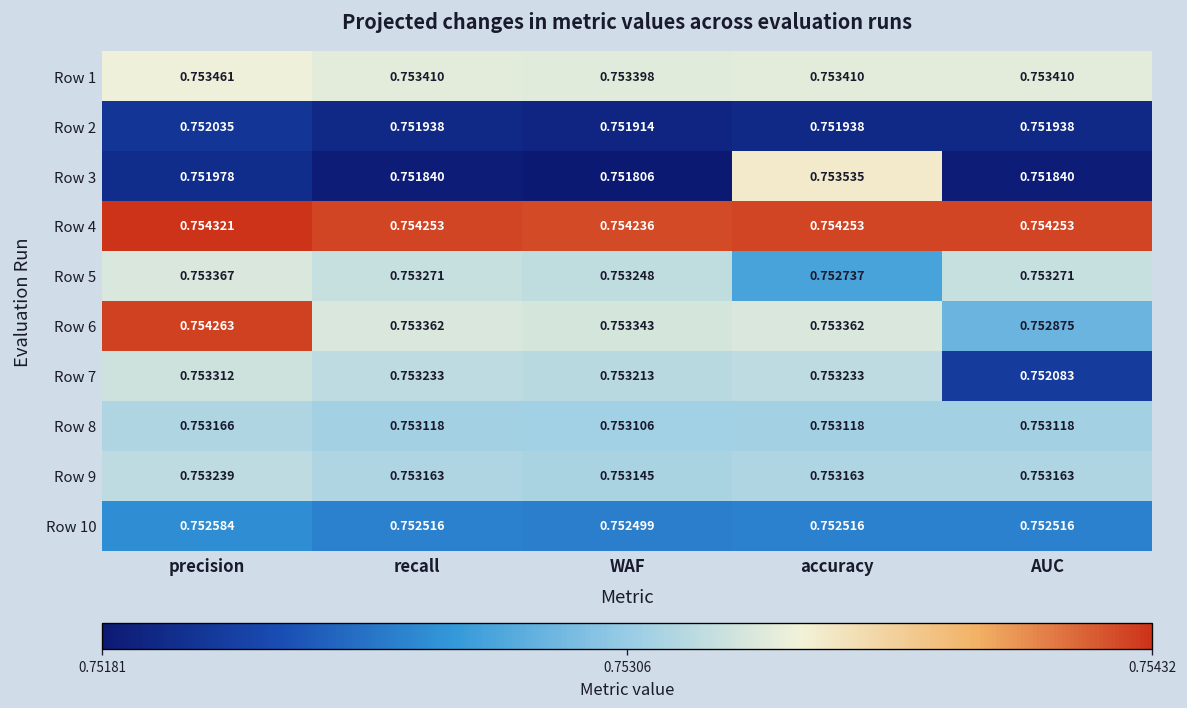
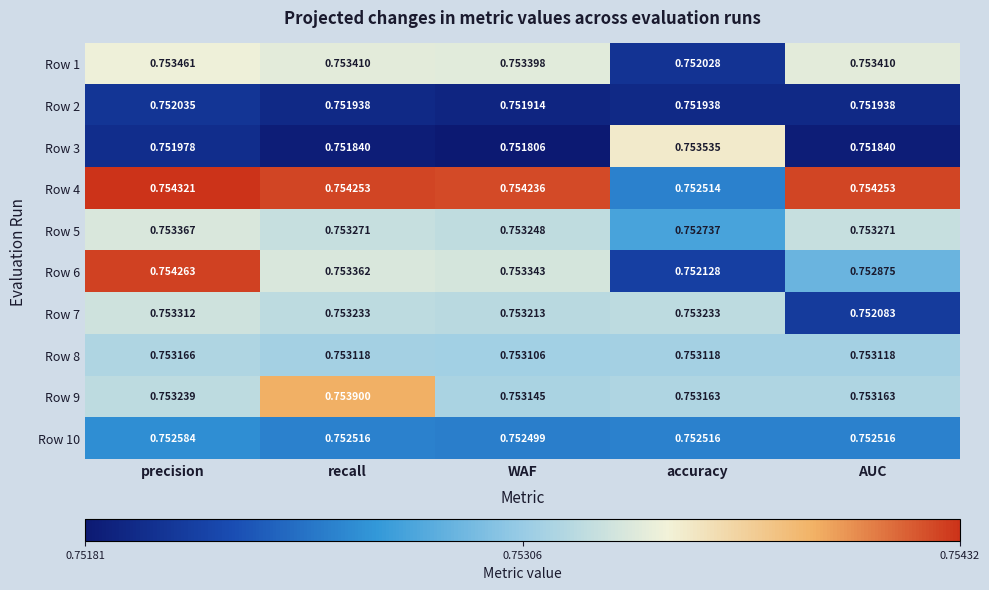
  {
    "Row 1": {
      "precision": 0.753461,
      "recall": 0.753410,
      "WAF": 0.753398,
-     "accuracy": 0.753410,
+     "accuracy": 0.752028,
      "AUC": 0.753410
    },
    "Row 2": {
      "precision": 0.752035,
      "recall": 0.751938,
      "WAF": 0.751914,
      "accuracy": 0.751938,
      "AUC": 0.751938
    },
    "Row 3": {
      "precision": 0.751978,
      "recall": 0.751840,
      "WAF": 0.751806,
      "accuracy": 0.753535,
      "AUC": 0.751840
    },
    "Row 4": {
      "precision": 0.754321,
      "recall": 0.754253,
      "WAF": 0.754236,
-     "accuracy": 0.754253,
+     "accuracy": 0.752514,
      "AUC": 0.754253
    },
    "Row 5": {
      "precision": 0.753367,
      "recall": 0.753271,
      "WAF": 0.753248,
      "accuracy": 0.752737,
      "AUC": 0.753271
    },
    "Row 6": {
      "precision": 0.754263,
      "recall": 0.753362,
      "WAF": 0.753343,
-     "accuracy": 0.753362,
+     "accuracy": 0.752128,
      "AUC": 0.752875
    },
    "Row 7": {
      "precision": 0.753312,
      "recall": 0.753233,
      "WAF": 0.753213,
      "accuracy": 0.753233,
      "AUC": 0.752083
    },
    "Row 8": {
      "precision": 0.753166,
      "recall": 0.753118,
      "WAF": 0.753106,
      "accuracy": 0.753118,
      "AUC": 0.753118
    },
    "Row 9": {
      "precision": 0.753239,
-     "recall": 0.753163,
+     "recall": 0.753900,
      "WAF": 0.753145,
      "accuracy": 0.753163,
      "AUC": 0.753163
    },
    "Row 10": {
      "precision": 0.752584,
      "recall": 0.752516,
      "WAF": 0.752499,
      "accuracy": 0.752516,
      "AUC": 0.752516
    }
  }
